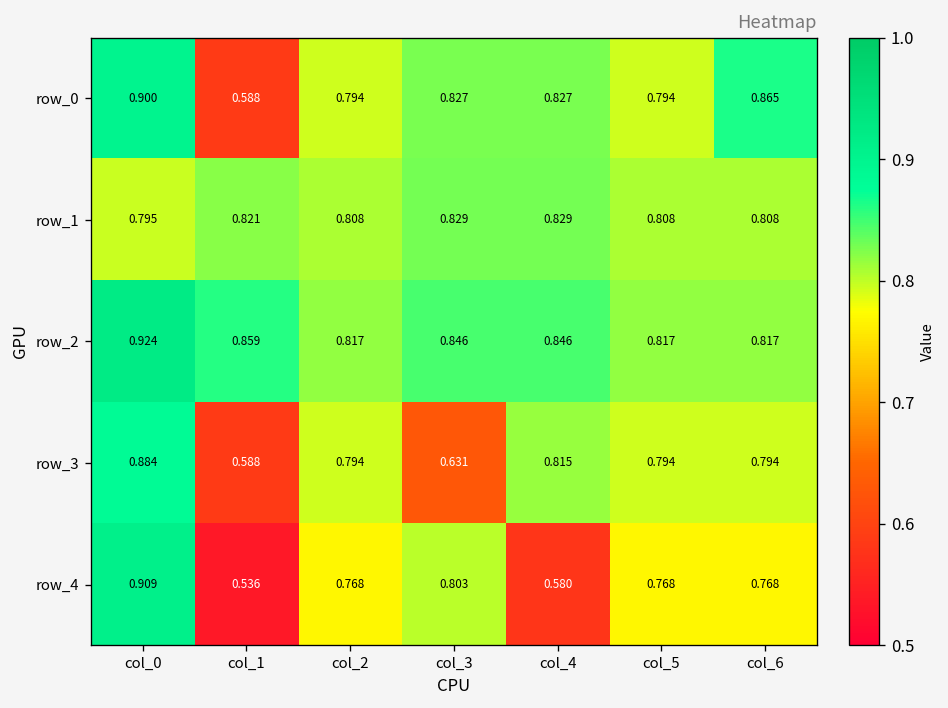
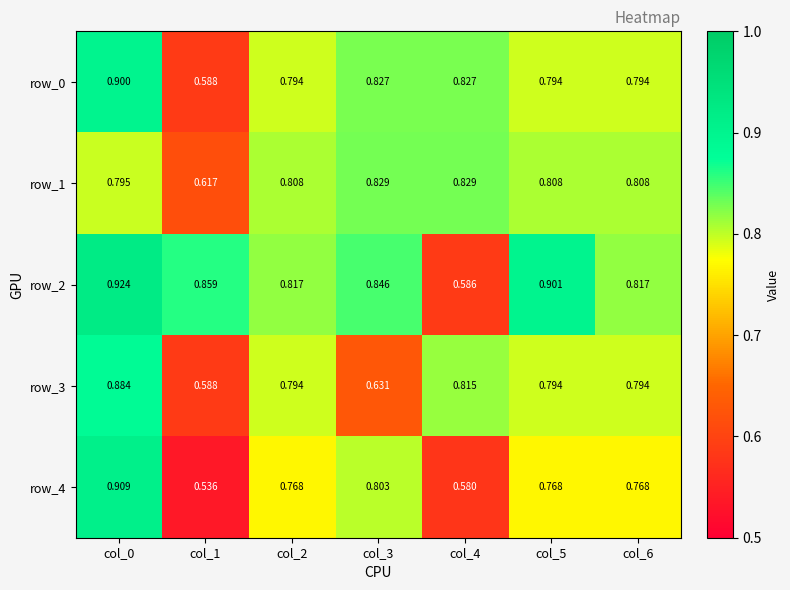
  {
    "row_0": {
      "col_0": 0.900,
      "col_1": 0.588,
      "col_2": 0.794,
      "col_3": 0.827,
      "col_4": 0.827,
      "col_5": 0.794,
-     "col_6": 0.865
+     "col_6": 0.794
    },
    "row_1": {
      "col_0": 0.795,
-     "col_1": 0.821,
+     "col_1": 0.617,
      "col_2": 0.808,
      "col_3": 0.829,
      "col_4": 0.829,
      "col_5": 0.808,
      "col_6": 0.808
    },
    "row_2": {
      "col_0": 0.924,
      "col_1": 0.859,
      "col_2": 0.817,
      "col_3": 0.846,
-     "col_4": 0.846,
-     "col_5": 0.817,
+     "col_4": 0.586,
+     "col_5": 0.901,
      "col_6": 0.817
    },
    "row_3": {
      "col_0": 0.884,
      "col_1": 0.588,
      "col_2": 0.794,
      "col_3": 0.631,
      "col_4": 0.815,
      "col_5": 0.794,
      "col_6": 0.794
    },
    "row_4": {
      "col_0": 0.909,
      "col_1": 0.536,
      "col_2": 0.768,
      "col_3": 0.803,
      "col_4": 0.580,
      "col_5": 0.768,
      "col_6": 0.768
    }
  }
